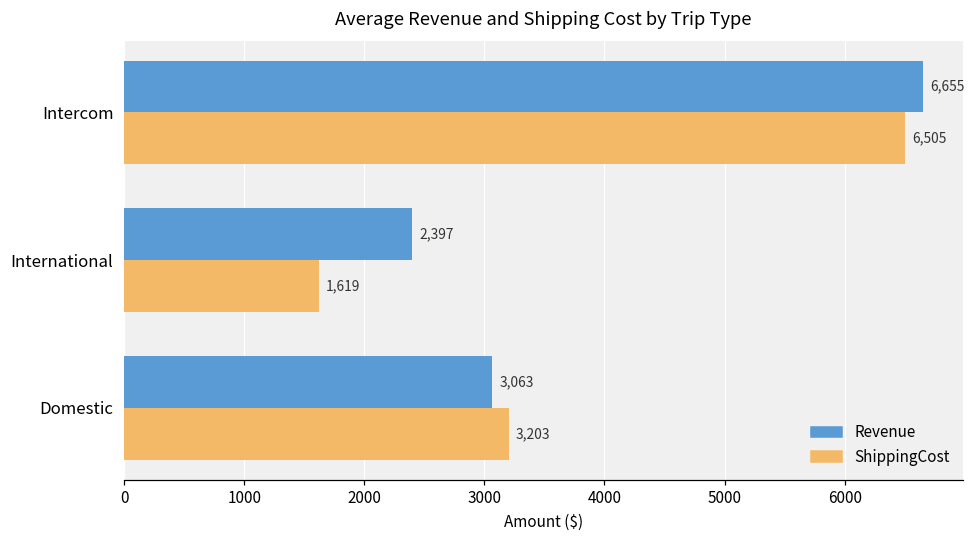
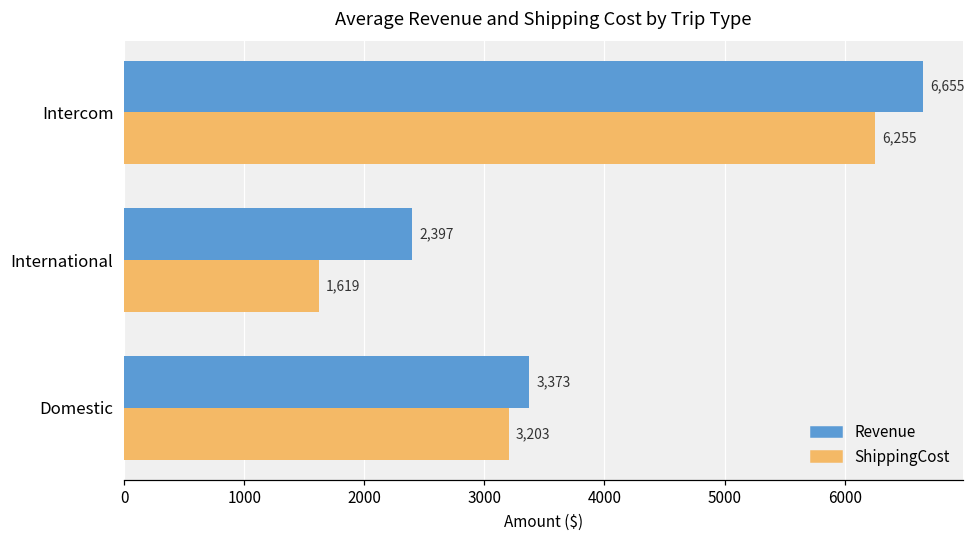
  {
    "Revenue": {
      "Intercom": "6,655",
      "International": "2,397",
-     "Domestic": "3,063"
+     "Domestic": "3,373"
    },
    "ShippingCost": {
-     "Intercom": "6,505",
+     "Intercom": "6,255",
      "International": "1,619",
      "Domestic": "3,203"
    }
  }
